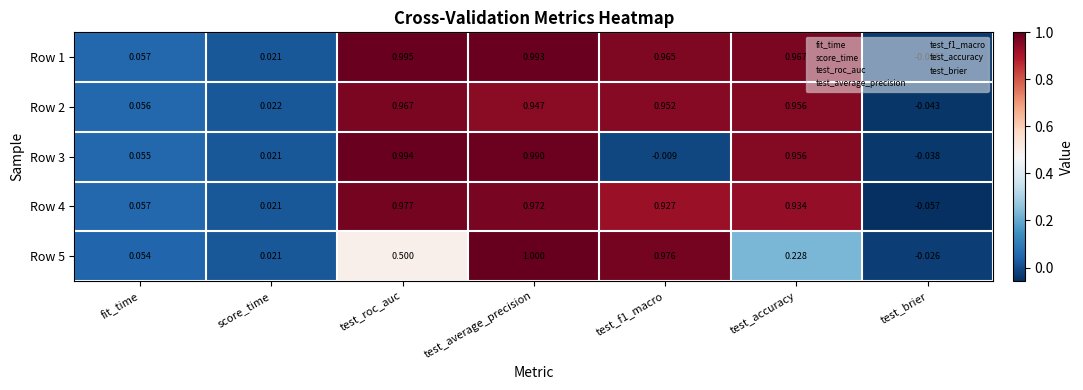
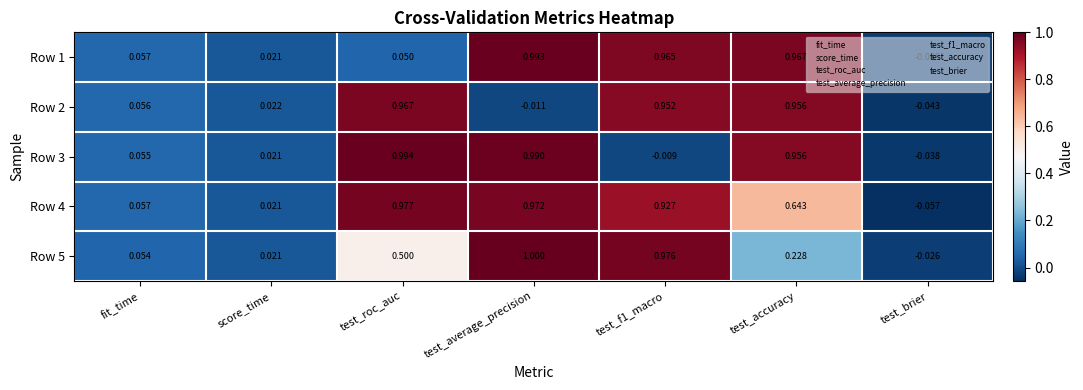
  {
    "Row 1": {
      "fit_time": 0.057,
      "score_time": 0.021,
-     "test_roc_auc": 0.995,
+     "test_roc_auc": 0.050,
      "test_average_precision": 0.993,
      "test_f1_macro": 0.965
    },
    "Row 2": {
      "fit_time": 0.056,
      "score_time": 0.022,
      "test_roc_auc": 0.967,
-     "test_average_precision": 0.947,
+     "test_average_precision": -0.011,
      "test_f1_macro": 0.952,
      "test_accuracy": 0.956,
      "test_brier": -0.043
    },
    "Row 3": {
      "fit_time": 0.055,
      "score_time": 0.021,
      "test_roc_auc": 0.994,
      "test_average_precision": 0.990,
      "test_f1_macro": -0.009,
      "test_accuracy": 0.956,
      "test_brier": -0.038
    },
    "Row 4": {
      "fit_time": 0.057,
      "score_time": 0.021,
      "test_roc_auc": 0.977,
      "test_average_precision": 0.972,
      "test_f1_macro": 0.927,
-     "test_accuracy": 0.934,
+     "test_accuracy": 0.643,
      "test_brier": -0.057
    },
    "Row 5": {
      "fit_time": 0.054,
      "score_time": 0.021,
      "test_roc_auc": 0.500,
      "test_average_precision": 1.000,
      "test_f1_macro": 0.976,
      "test_accuracy": 0.228,
      "test_brier": -0.026
    }
  }
